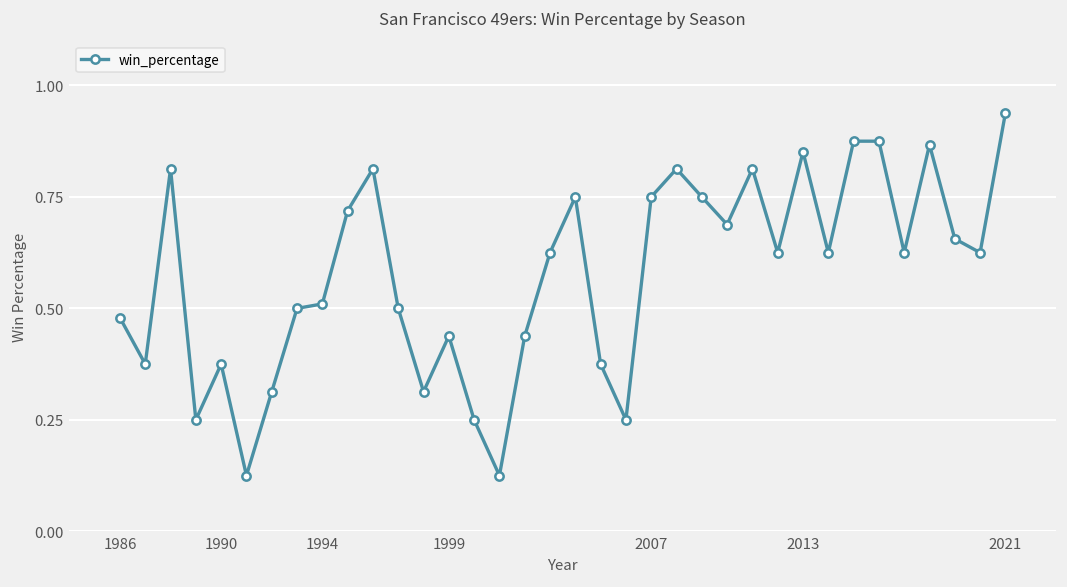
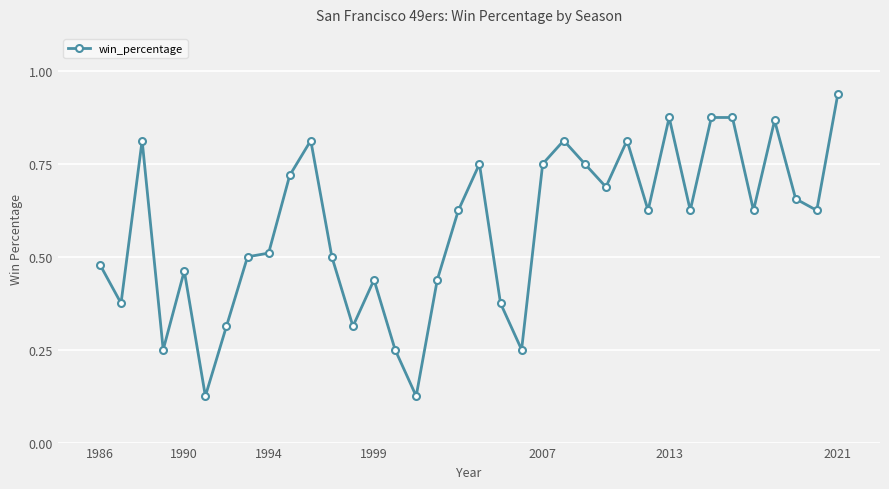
  {
    "1986": 0.48,
-   "1990": 0.38,
+   "1990": 0.46,
    "1994": 0.51,
    "1999": 0.44,
    "2007": 0.75,
-   "2013": 0.85,
+   "2013": 0.88,
    "2021": 0.94
  }
